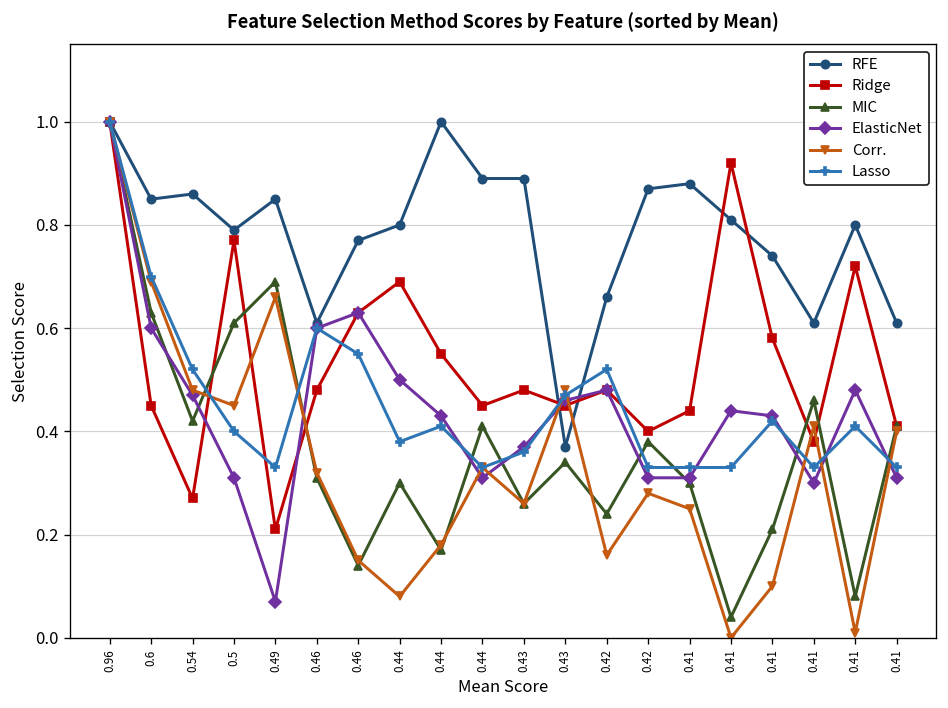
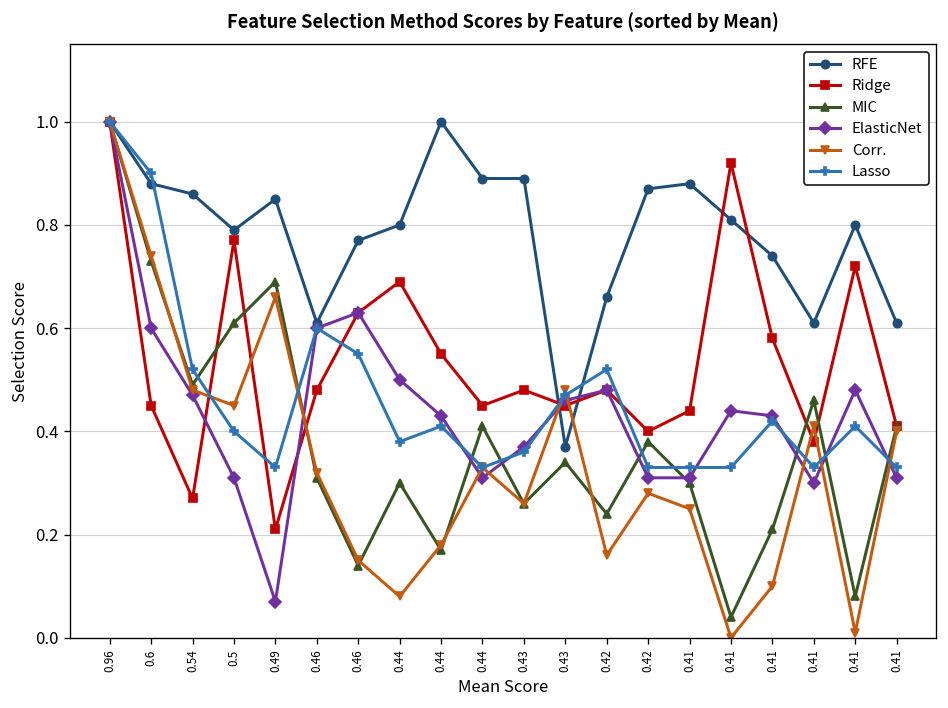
  {
    "RFE": {
-     "0.6": 0.85,
+     "0.6": 0.88,
      "0.54": 0.86,
      "0.5": 0.79,
      "0.49": 0.85
    },
    "Ridge": {
      "0.6": 0.45,
      "0.54": 0.27,
      "0.5": 0.77,
      "0.49": 0.21
    },
    "MIC": {
-     "0.6": 0.63,
-     "0.54": 0.42,
+     "0.6": 0.73,
+     "0.54": 0.49,
      "0.5": 0.61,
      "0.49": 0.69
    },
    "ElasticNet": {
      "0.6": 0.60,
      "0.54": 0.47,
      "0.5": 0.31,
      "0.49": 0.07
    },
    "Corr.": {
-     "0.6": 0.69,
+     "0.6": 0.74,
      "0.54": 0.48,
      "0.5": 0.45,
      "0.49": 0.66
    },
    "Lasso": {
-     "0.6": 0.7,
+     "0.6": 0.9,
      "0.54": 0.52,
      "0.5": 0.4,
      "0.49": 0.33
    }
  }
